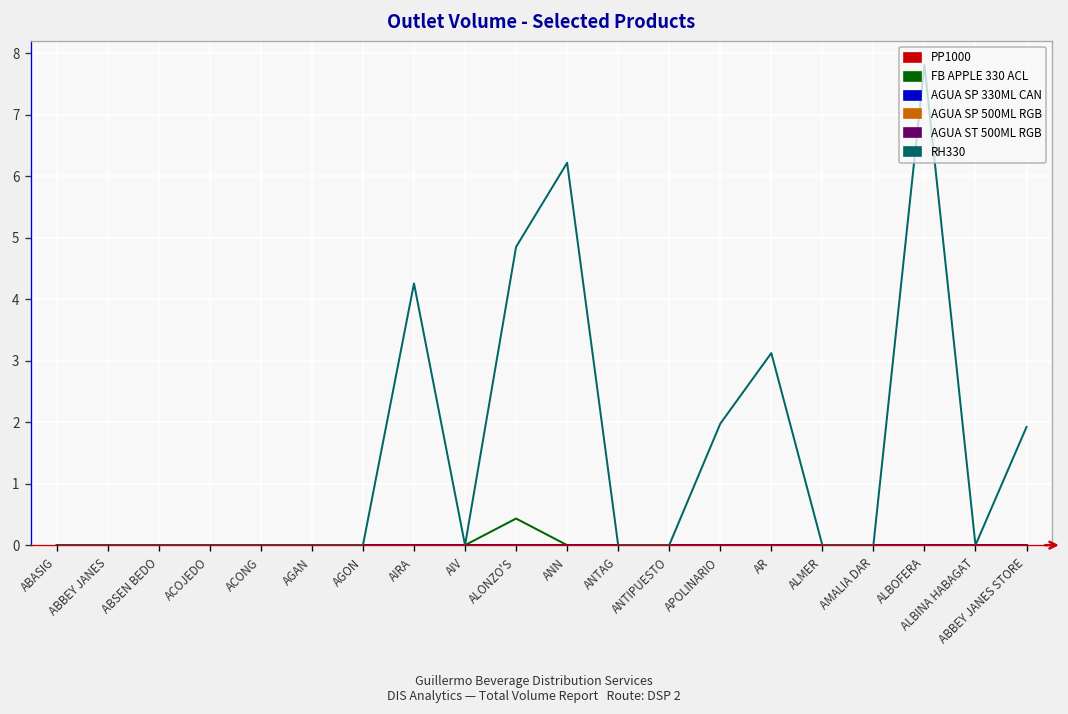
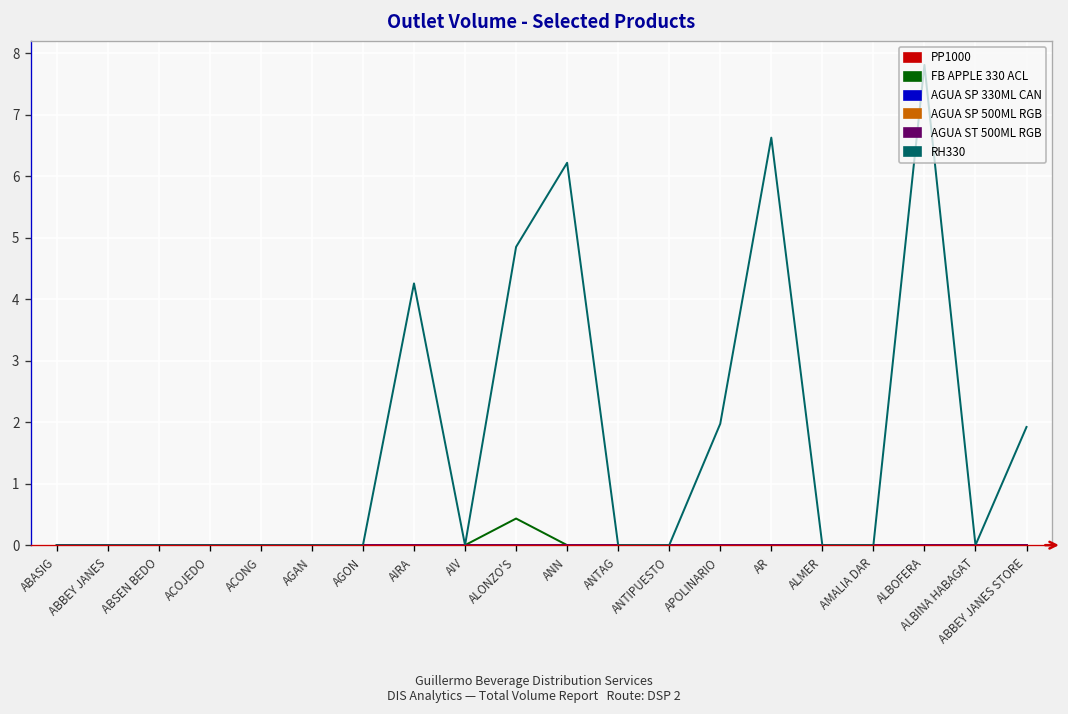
  {
    "AGUA ST 500ML RGB": {
      "ALONZO'S": 0.0
    },
    "FB APPLE 330 ACL": {
      "ALONZO'S": 0.4
    },
    "RH330": {
      "AIRA": 4.3,
      "ALONZO'S": 4.9,
      "ANN": 6.2,
      "APOLINARIO": 2.0,
-     "AR": 3.1,
+     "AR": 6.6,
      "ABBEY JANES STORE": 1.9
    }
  }
